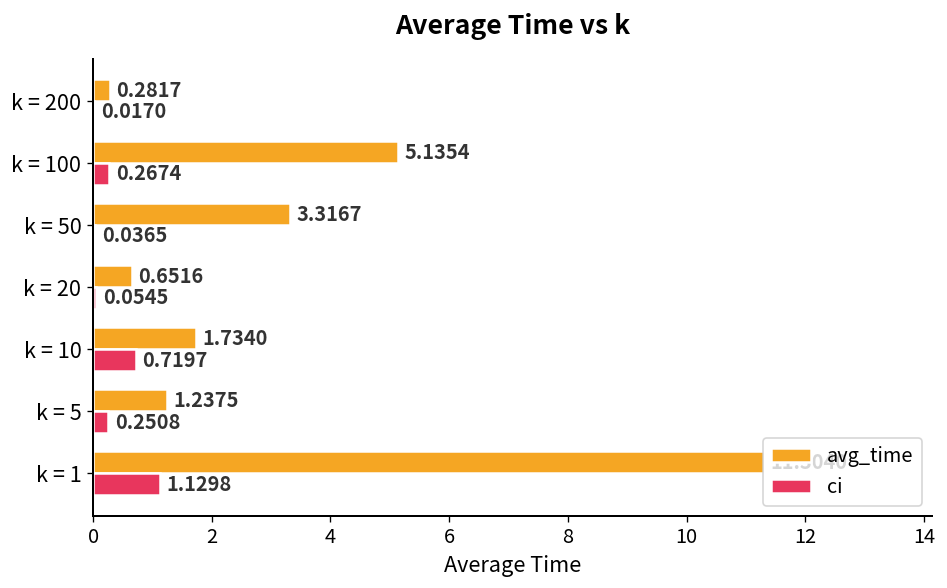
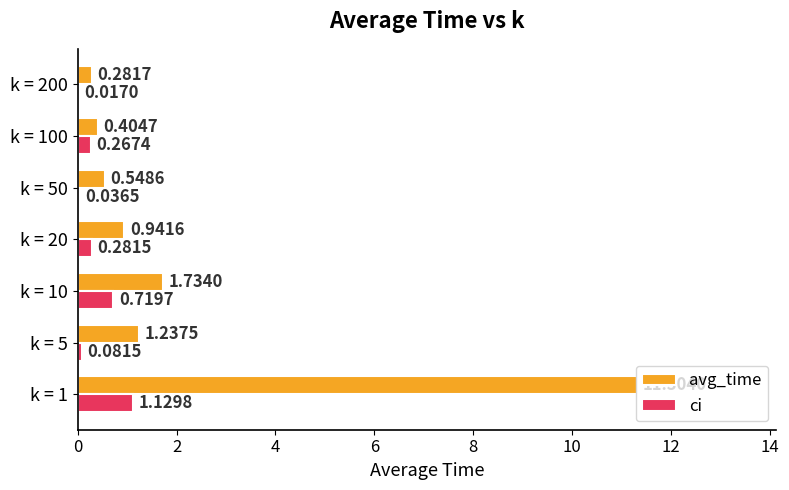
  {
    "avg_time": {
      "k = 200": 0.2817,
-     "k = 100": 5.1354,
-     "k = 50": 3.3167,
-     "k = 20": 0.6516,
+     "k = 100": 0.4047,
+     "k = 50": 0.5486,
+     "k = 20": 0.9416,
      "k = 10": 1.7340,
      "k = 5": 1.2375
    },
    "ci": {
      "k = 200": 0.0170,
      "k = 100": 0.2674,
      "k = 50": 0.0365,
-     "k = 20": 0.0545,
+     "k = 20": 0.2815,
      "k = 10": 0.7197,
-     "k = 5": 0.2508,
+     "k = 5": 0.0815,
      "k = 1": 1.1298
    }
  }
